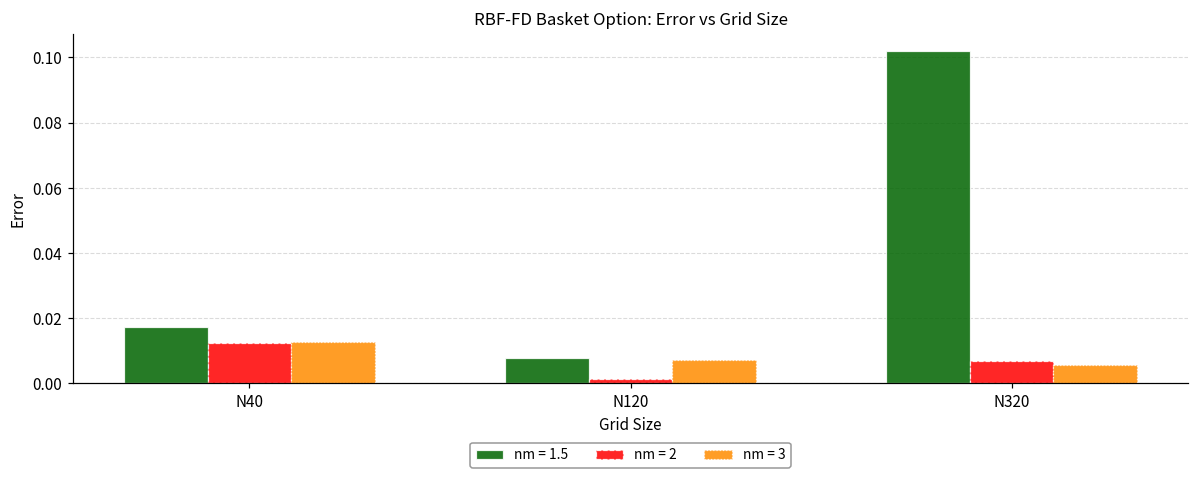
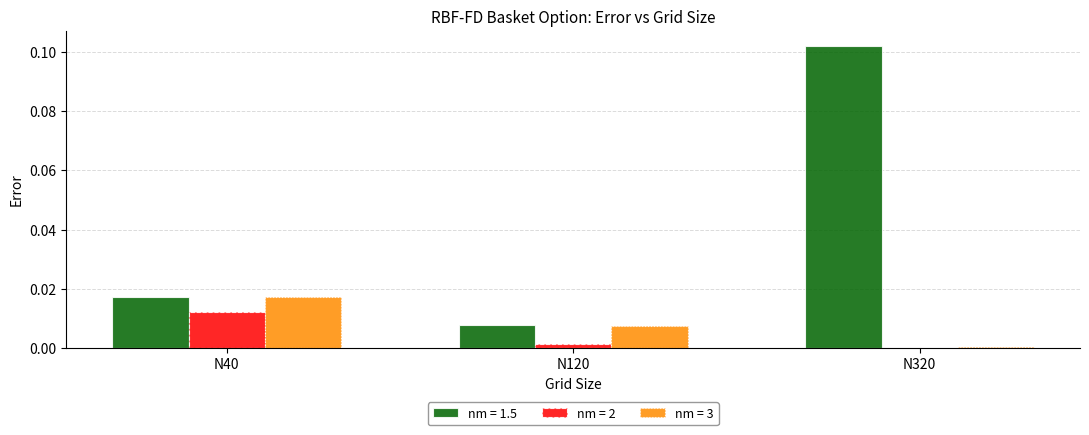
  {
    "nm = 1.5": {
      "N40": 0.017,
      "N120": 0.008,
      "N320": 0.102
    },
    "nm = 2": {
      "N40": 0.012,
      "N120": 0.001,
-     "N320": 0.007
+     "N320": 0.000
    },
    "nm = 3": {
-     "N40": 0.013,
+     "N40": 0.017,
      "N120": 0.007,
-     "N320": 0.006
+     "N320": 0.000
    }
  }
